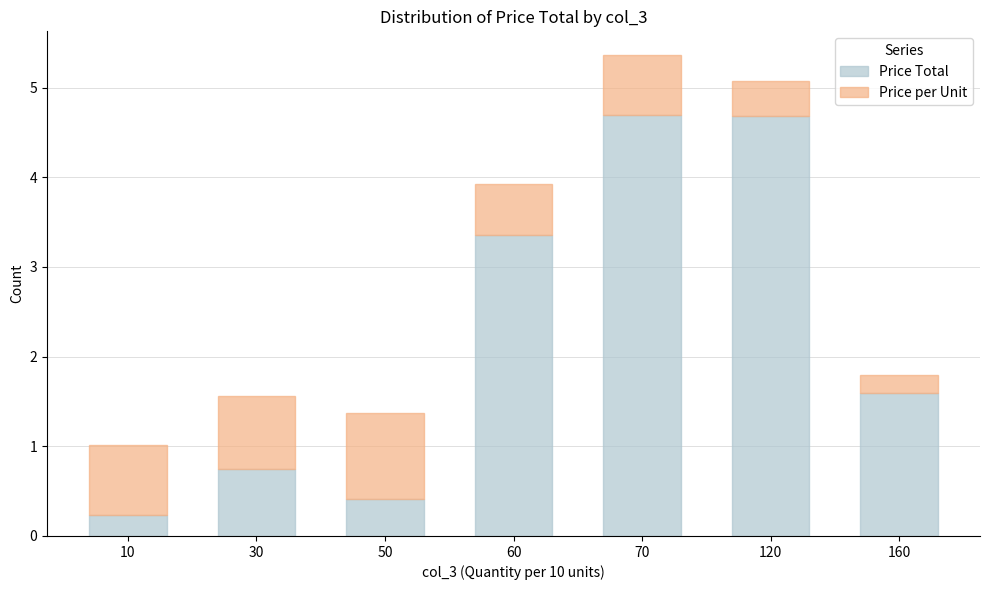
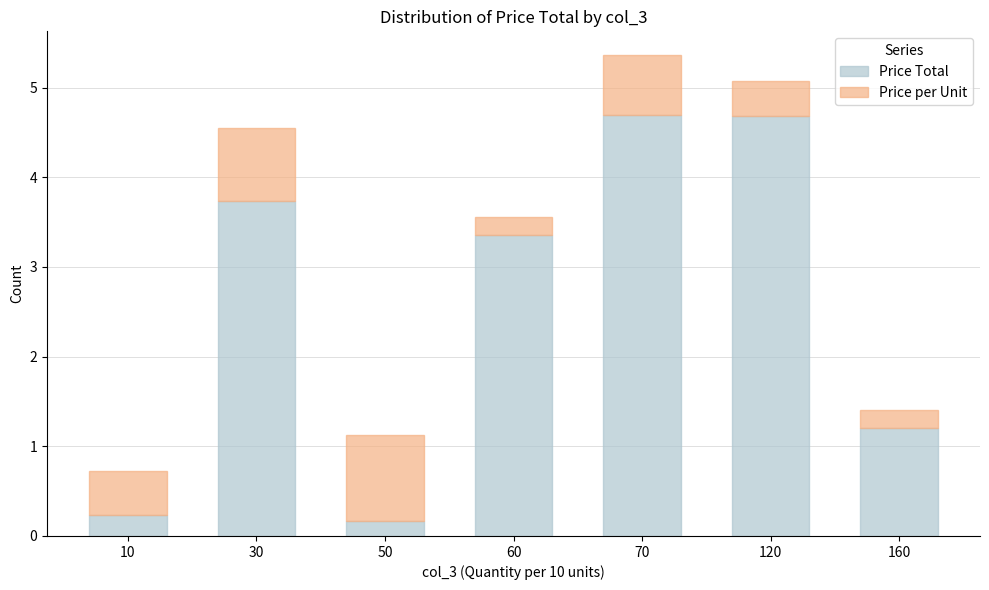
  {
    "Price Total": {
      "10": 0.2,
-     "30": 0.8,
-     "50": 0.4,
+     "30": 3.7,
+     "50": 0.2,
      "60": 3.4,
      "70": 4.7,
      "120": 4.7,
-     "160": 1.6
+     "160": 1.2
    },
    "Price per Unit": {
-     "10": 0.8,
+     "10": 0.5,
      "30": 0.8,
      "50": 1.0,
-     "60": 0.6,
+     "60": 0.2,
      "70": 0.7,
      "120": 0.4,
      "160": 0.2
    }
  }
